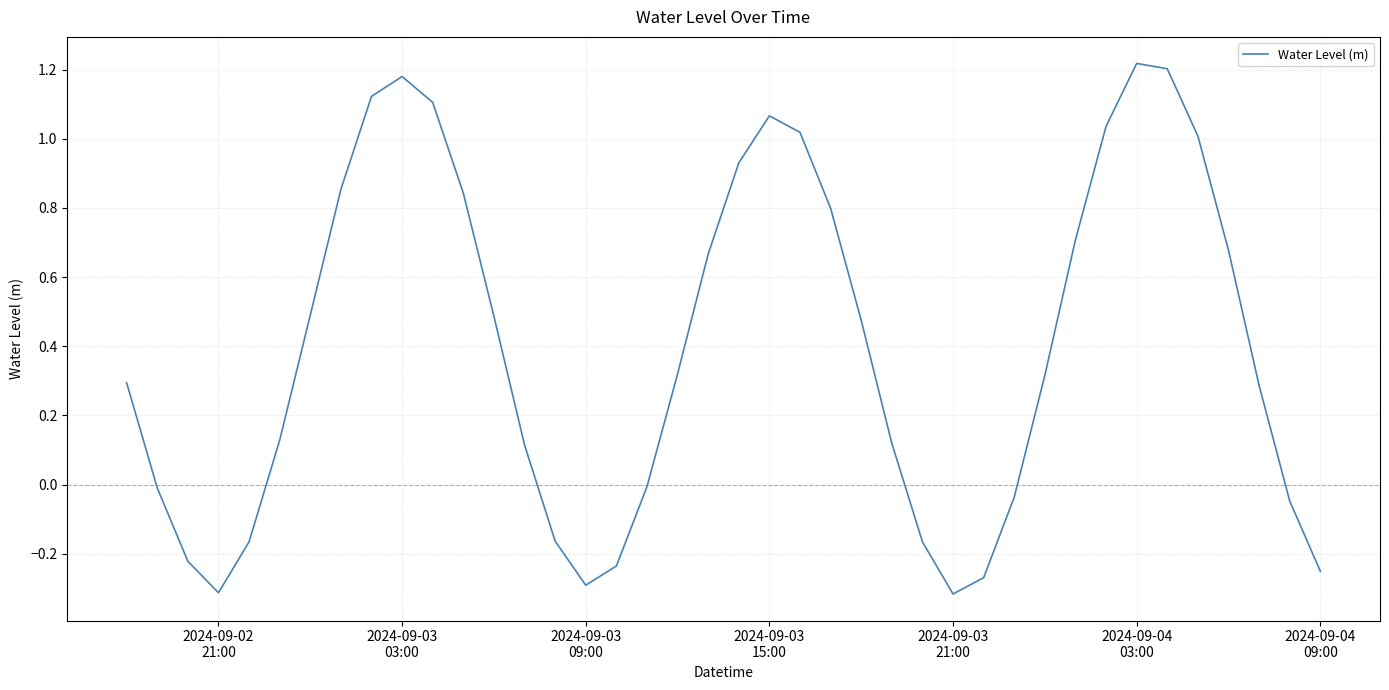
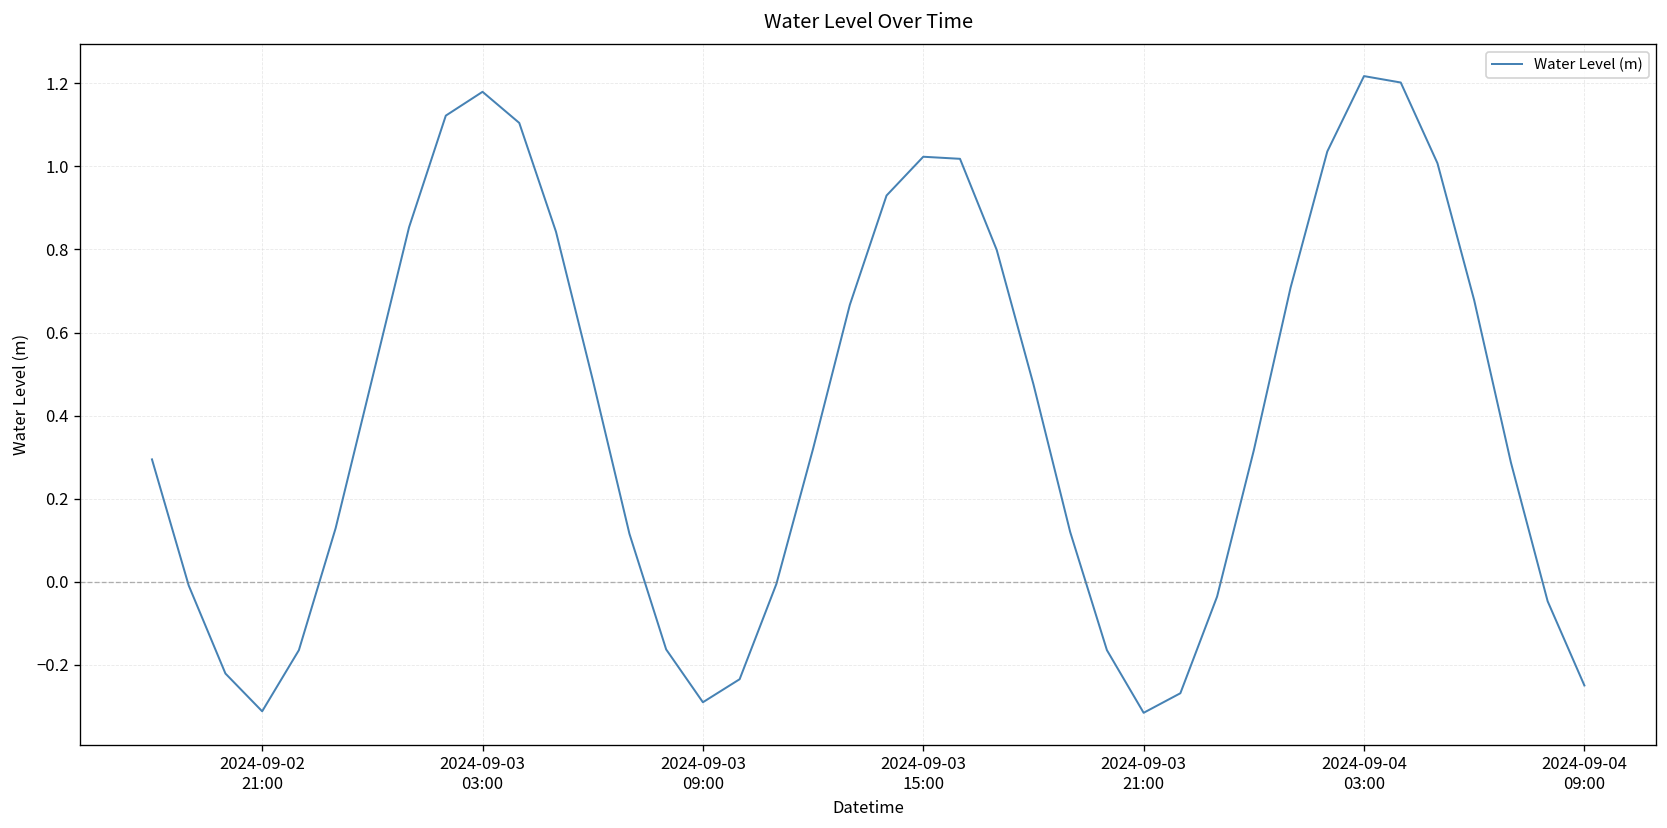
  {
    "2024-09-02 21:00": -0.31,
    "2024-09-03 03:00": 1.18,
    "2024-09-03 09:00": -0.29,
-   "2024-09-03 15:00": 1.07,
+   "2024-09-03 15:00": 1.02,
    "2024-09-03 21:00": -0.32,
    "2024-09-04 03:00": 1.22,
    "2024-09-04 09:00": -0.25
  }
